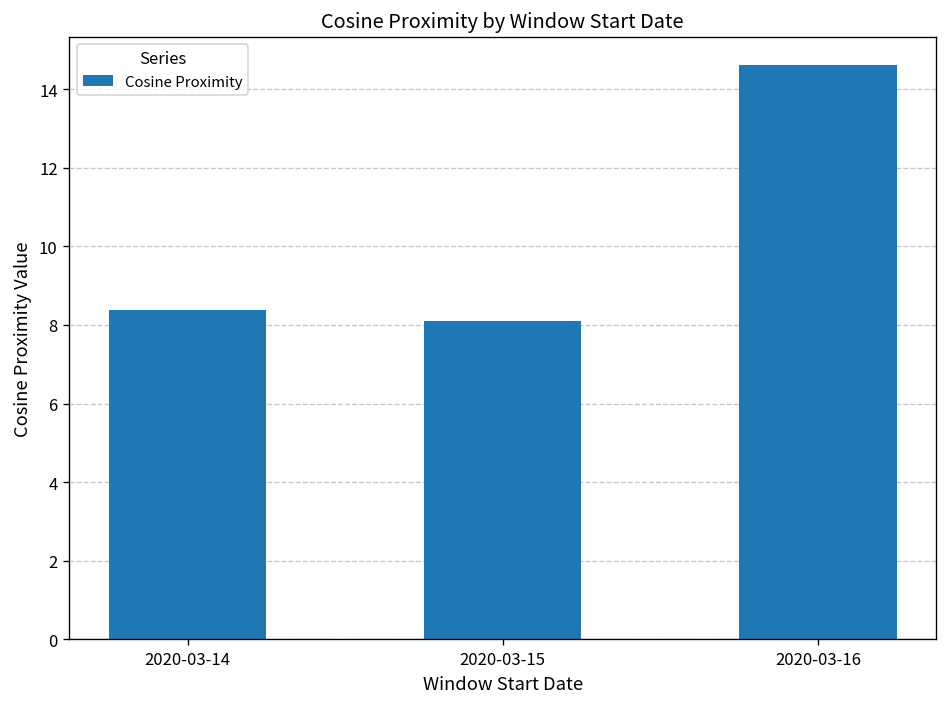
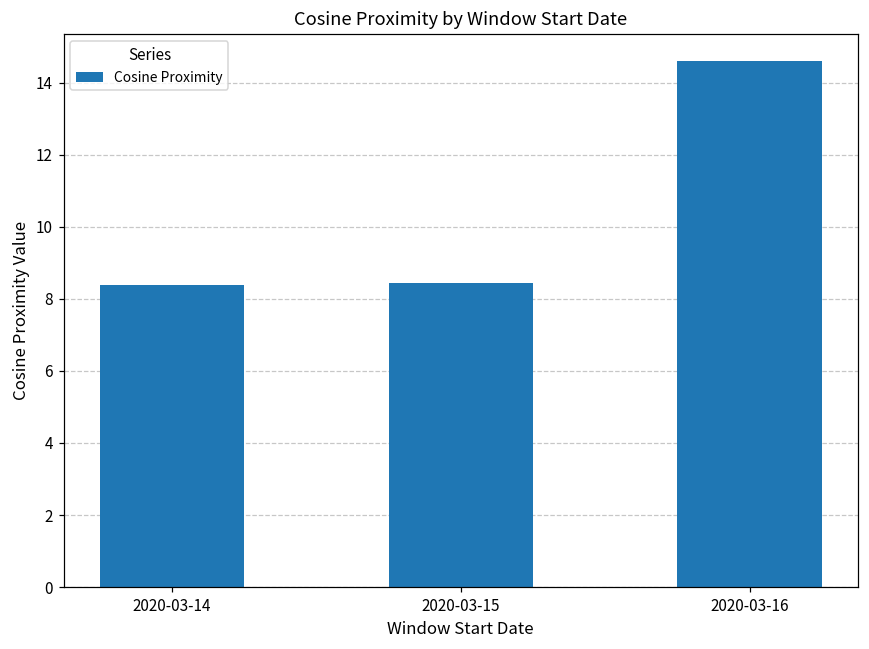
  {
    "2020-03-14": 8.4,
-   "2020-03-15": 8.1,
+   "2020-03-15": 8.4,
    "2020-03-16": 14.6
  }
